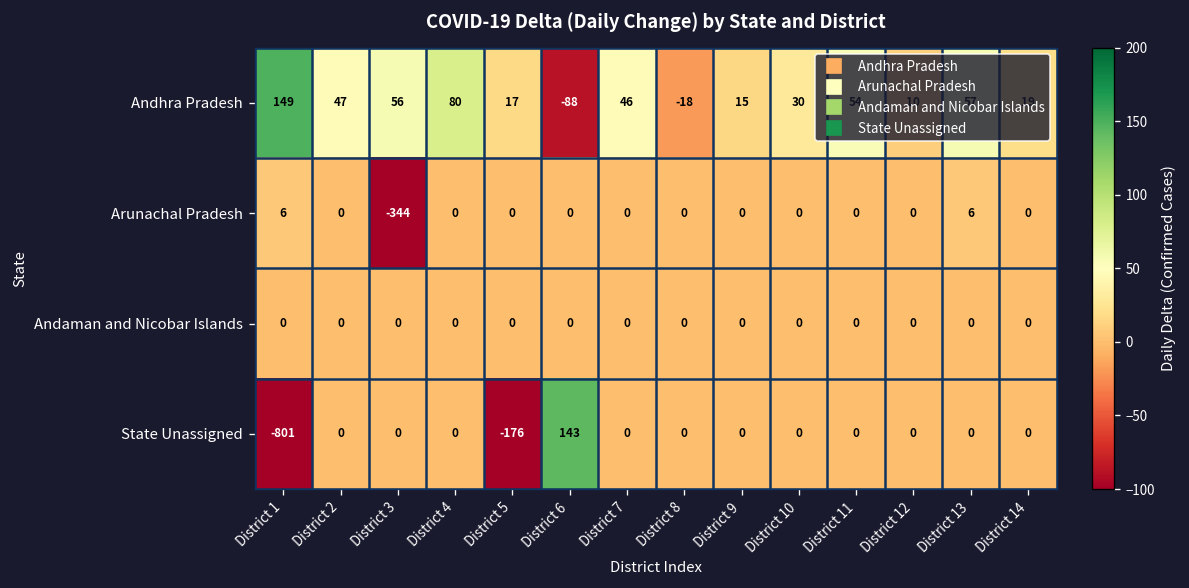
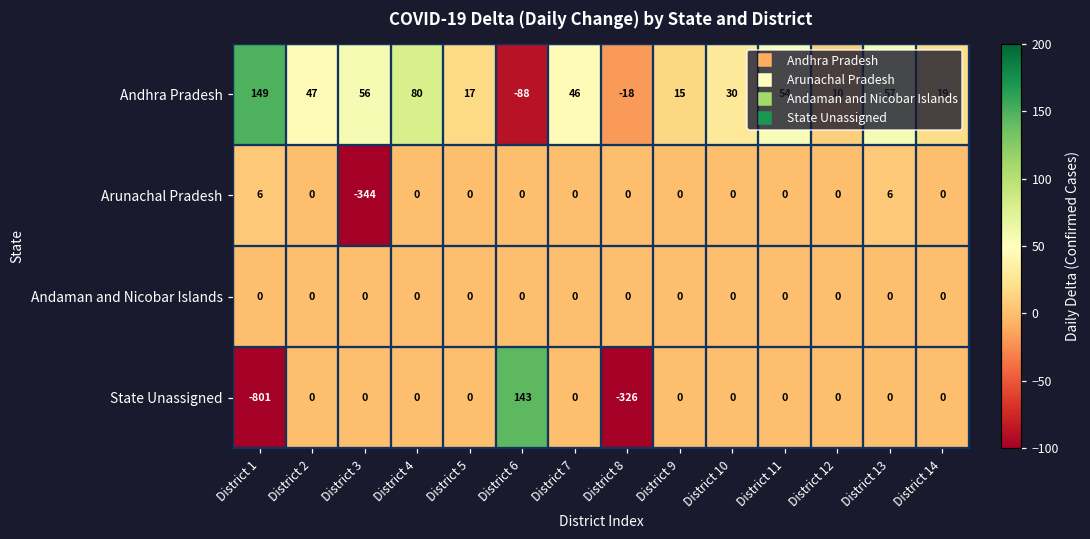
  {
    "Andhra Pradesh": {
      "District 1": 149,
      "District 2": 47,
      "District 3": 56,
      "District 4": 80,
      "District 5": 17,
      "District 6": -88,
      "District 7": 46,
      "District 8": -18,
      "District 9": 15,
      "District 10": 30
    },
    "Arunachal Pradesh": {
      "District 1": 6,
      "District 2": 0,
      "District 3": -344,
      "District 4": 0,
      "District 5": 0,
      "District 6": 0,
      "District 7": 0,
      "District 8": 0,
      "District 9": 0,
      "District 10": 0,
      "District 11": 0,
      "District 12": 0,
      "District 13": 6,
      "District 14": 0
    },
    "Andaman and Nicobar Islands": {
      "District 1": 0,
      "District 2": 0,
      "District 3": 0,
      "District 4": 0,
      "District 5": 0,
      "District 6": 0,
      "District 7": 0,
      "District 8": 0,
      "District 9": 0,
      "District 10": 0,
      "District 11": 0,
      "District 12": 0,
      "District 13": 0,
      "District 14": 0
    },
    "State Unassigned": {
      "District 1": -801,
      "District 2": 0,
      "District 3": 0,
      "District 4": 0,
-     "District 5": -176,
+     "District 5": 0,
      "District 6": 143,
      "District 7": 0,
-     "District 8": 0,
+     "District 8": -326,
      "District 9": 0,
      "District 10": 0,
      "District 11": 0,
      "District 12": 0,
      "District 13": 0,
      "District 14": 0
    }
  }
